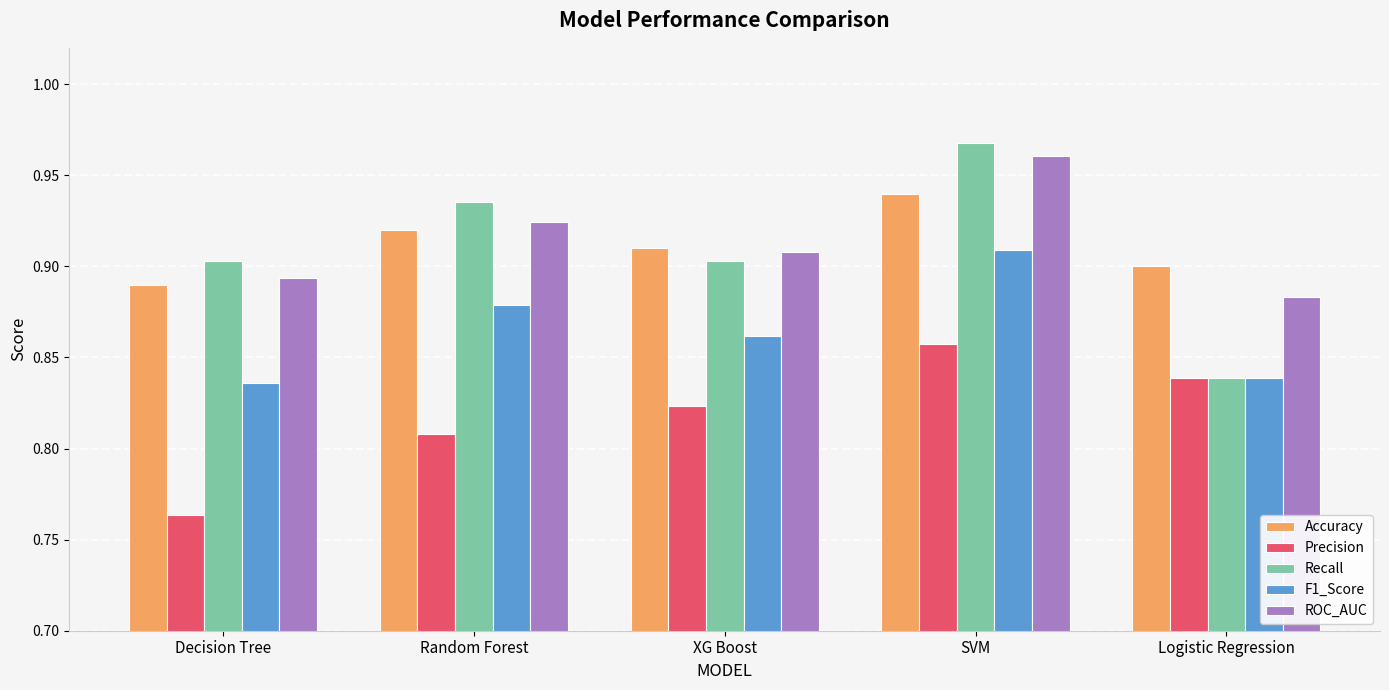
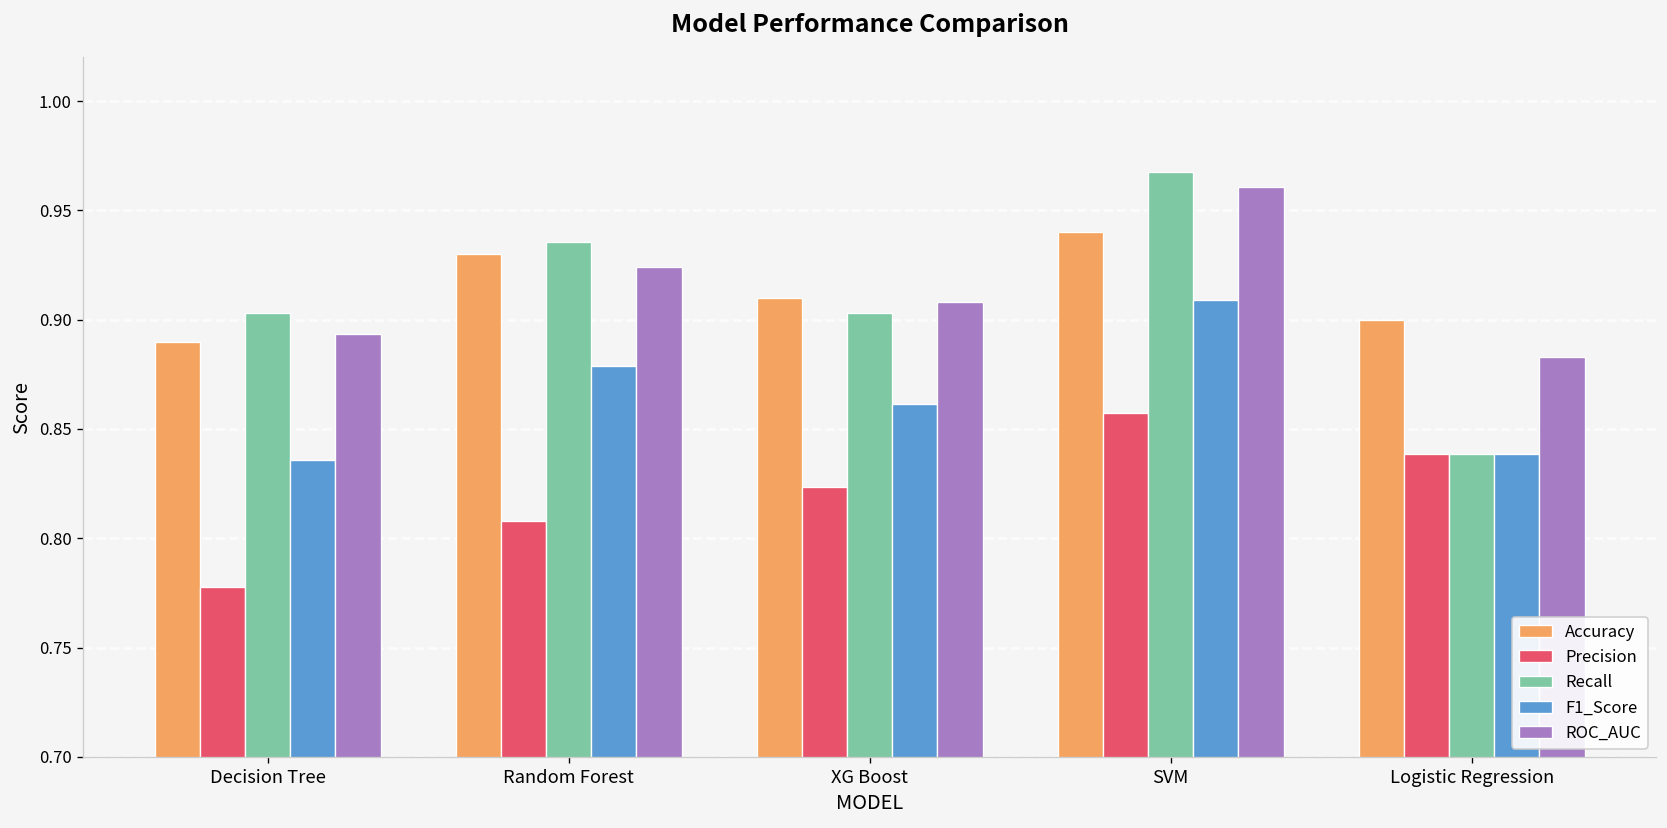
  {
    "Accuracy": {
      "Decision Tree": 0.89,
-     "Random Forest": 0.92,
+     "Random Forest": 0.93,
      "XG Boost": 0.91,
      "SVM": 0.94,
      "Logistic Regression": 0.90
    },
    "Precision": {
-     "Decision Tree": 0.764,
+     "Decision Tree": 0.778,
      "Random Forest": 0.808,
      "XG Boost": 0.824,
      "SVM": 0.857,
      "Logistic Regression": 0.839
    },
    "Recall": {
      "Decision Tree": 0.903,
      "Random Forest": 0.935,
      "XG Boost": 0.903,
      "SVM": 0.968,
      "Logistic Regression": 0.839
    },
    "F1_Score": {
      "Decision Tree": 0.836,
      "Random Forest": 0.879,
      "XG Boost": 0.862,
      "SVM": 0.909,
      "Logistic Regression": 0.839
    },
    "ROC_AUC": {
      "Decision Tree": 0.894,
      "Random Forest": 0.924,
      "XG Boost": 0.908,
      "SVM": 0.961,
      "Logistic Regression": 0.883
    }
  }
